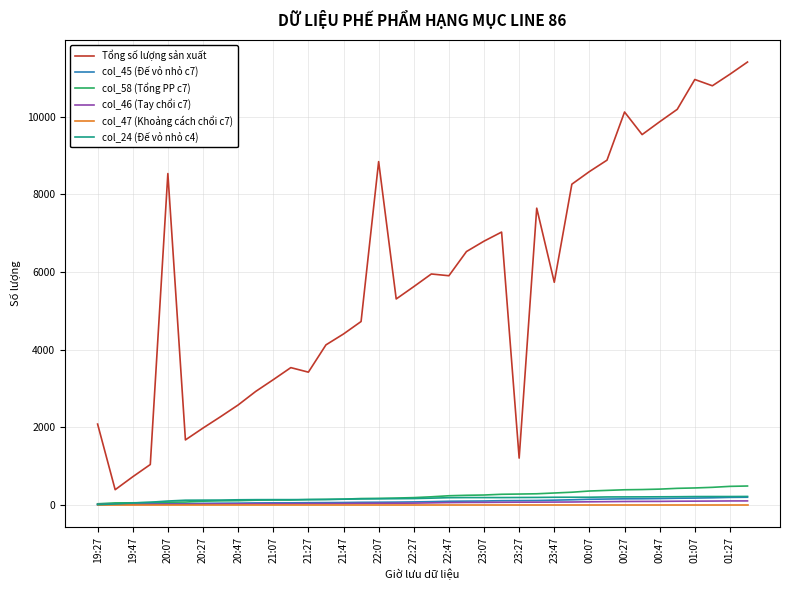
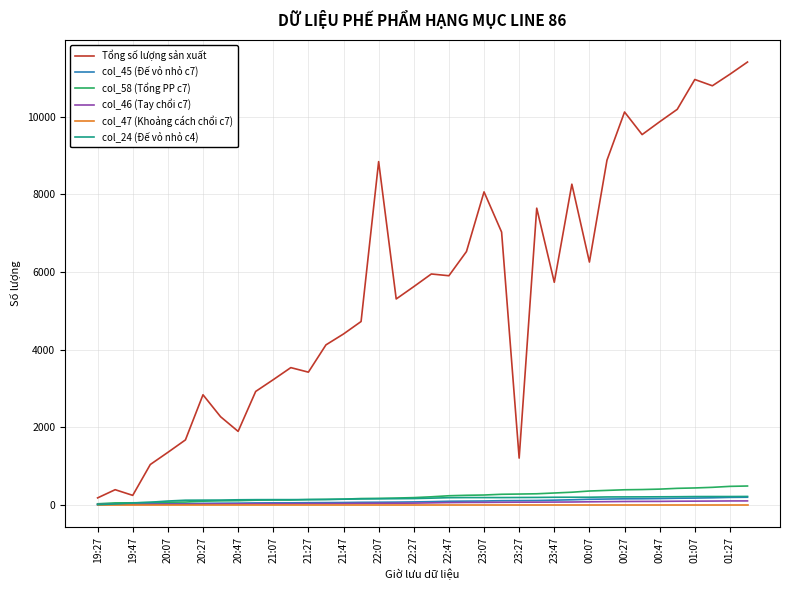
  {
    "Tổng số lượng sản xuất": {
-     "19:27": 2100,
-     "19:47": 700,
-     "20:07": 8500,
-     "20:27": 2000,
-     "20:47": 2600,
+     "19:27": 200,
+     "19:47": 200,
+     "20:07": 1400,
+     "20:27": 2800,
+     "20:47": 1900,
      "21:07": 3200,
      "21:27": 3400,
      "21:47": 4400,
      "22:07": 8800,
      "22:27": 5600,
      "22:47": 5900,
-     "23:07": 6800,
+     "23:07": 8100,
      "23:27": 1200,
      "23:47": 5700,
-     "00:07": 8600,
+     "00:07": 6300,
      "00:27": 10100,
      "00:47": 9900,
      "01:07": 11000,
      "01:27": 11100
    },
    "col_46 (Tay chổi c7)": {
      "00:27": 100,
      "00:47": 100,
      "01:07": 100,
      "01:27": 100
    },
    "col_47 (Khoảng cách chổi c7)": {
      "23:27": 0,
      "23:47": 0,
      "00:07": 0,
      "00:27": 0,
      "00:47": 0,
      "01:07": 0,
      "01:27": 0
    }
  }
